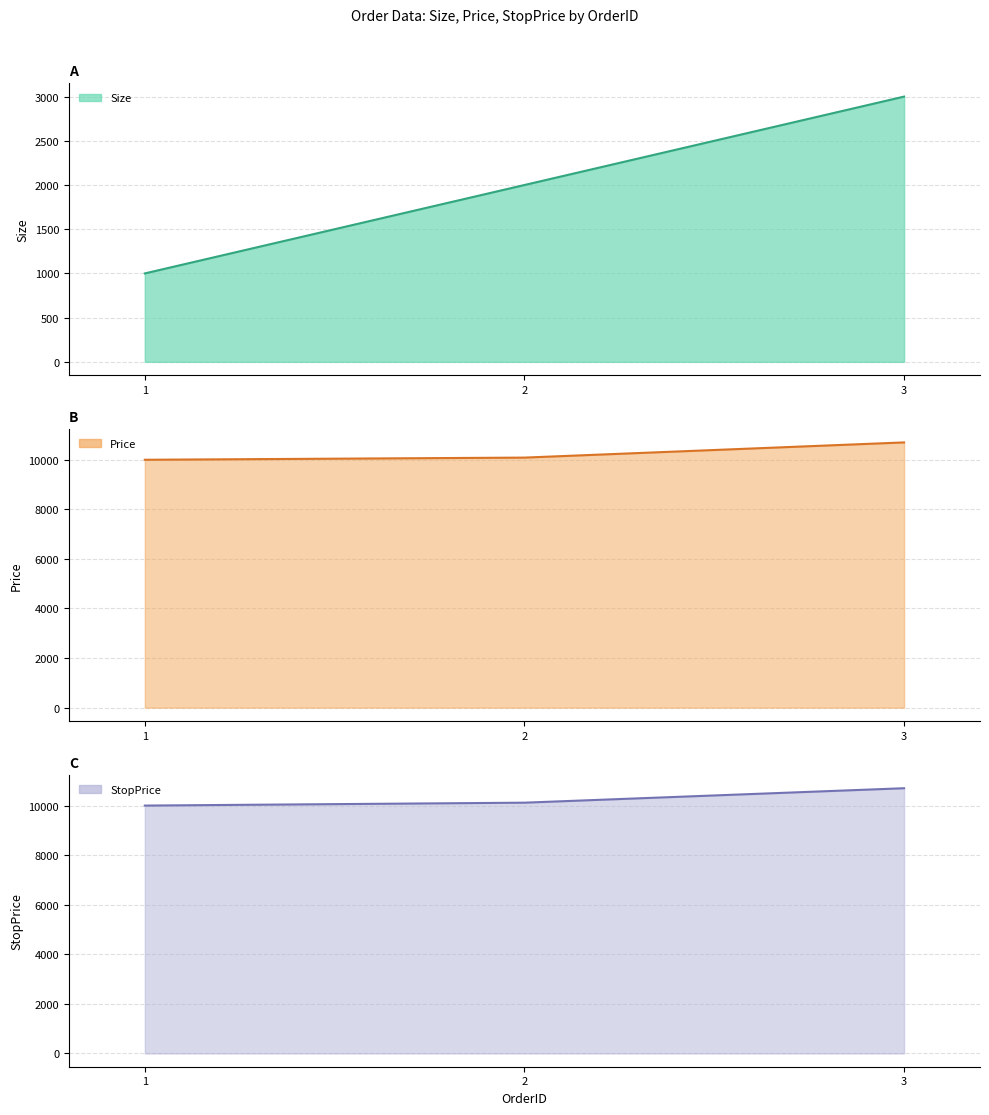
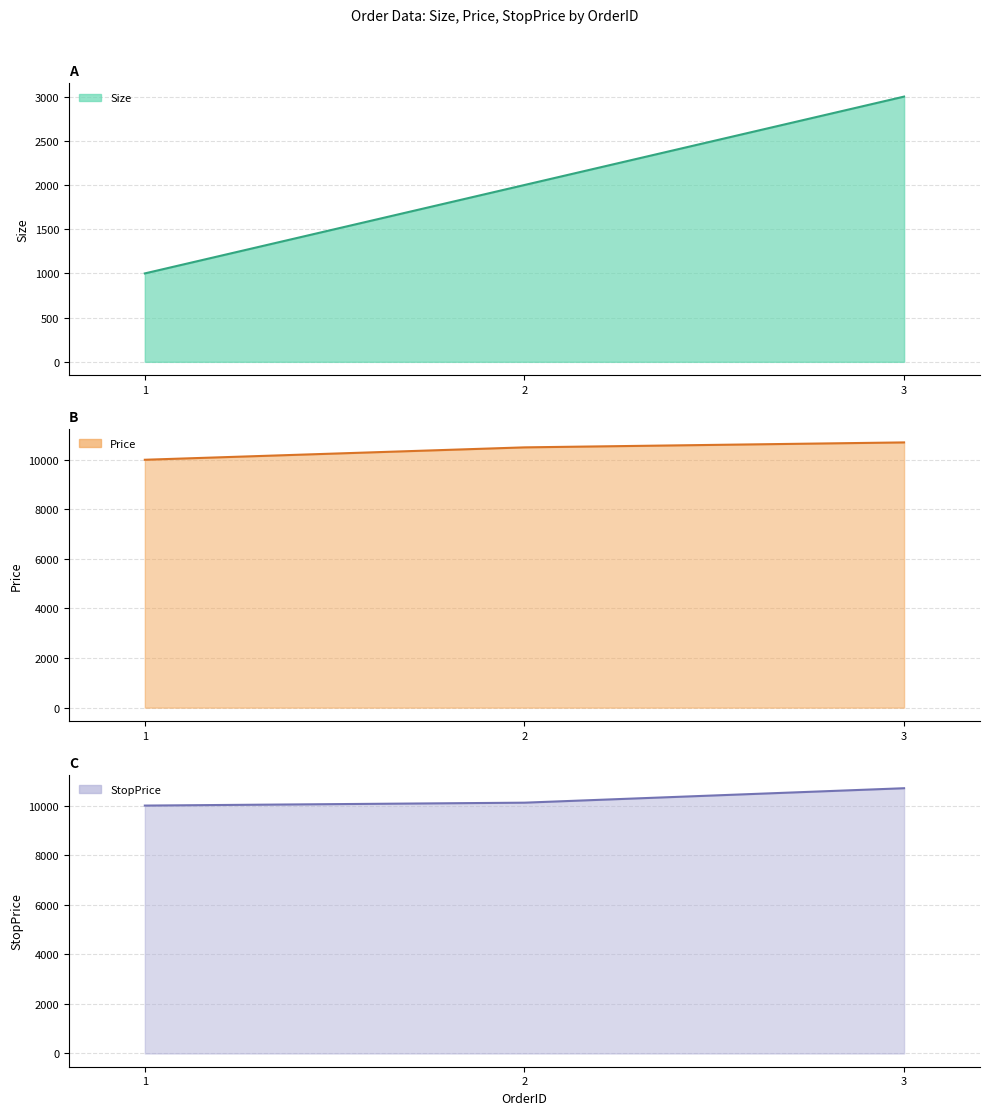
  {
    "A": {
      "1": 1000,
      "2": 2000,
      "3": 3000
    },
    "B": {
      "1": 10000,
-     "2": 10100,
+     "2": 10500,
      "3": 10700
    },
    "C": {
      "1": 10000,
      "2": 10100,
      "3": 10700
    }
  }
